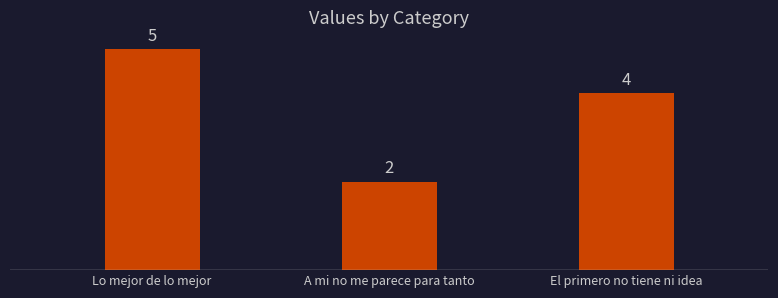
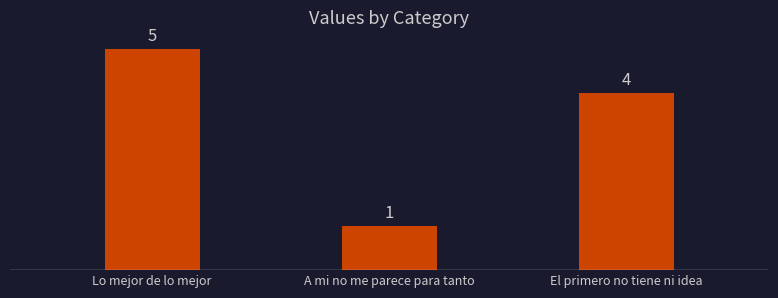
  {
    "Lo mejor de lo mejor": 5,
-   "A mi no me parece para tanto": 2,
+   "A mi no me parece para tanto": 1,
    "El primero no tiene ni idea": 4
  }
